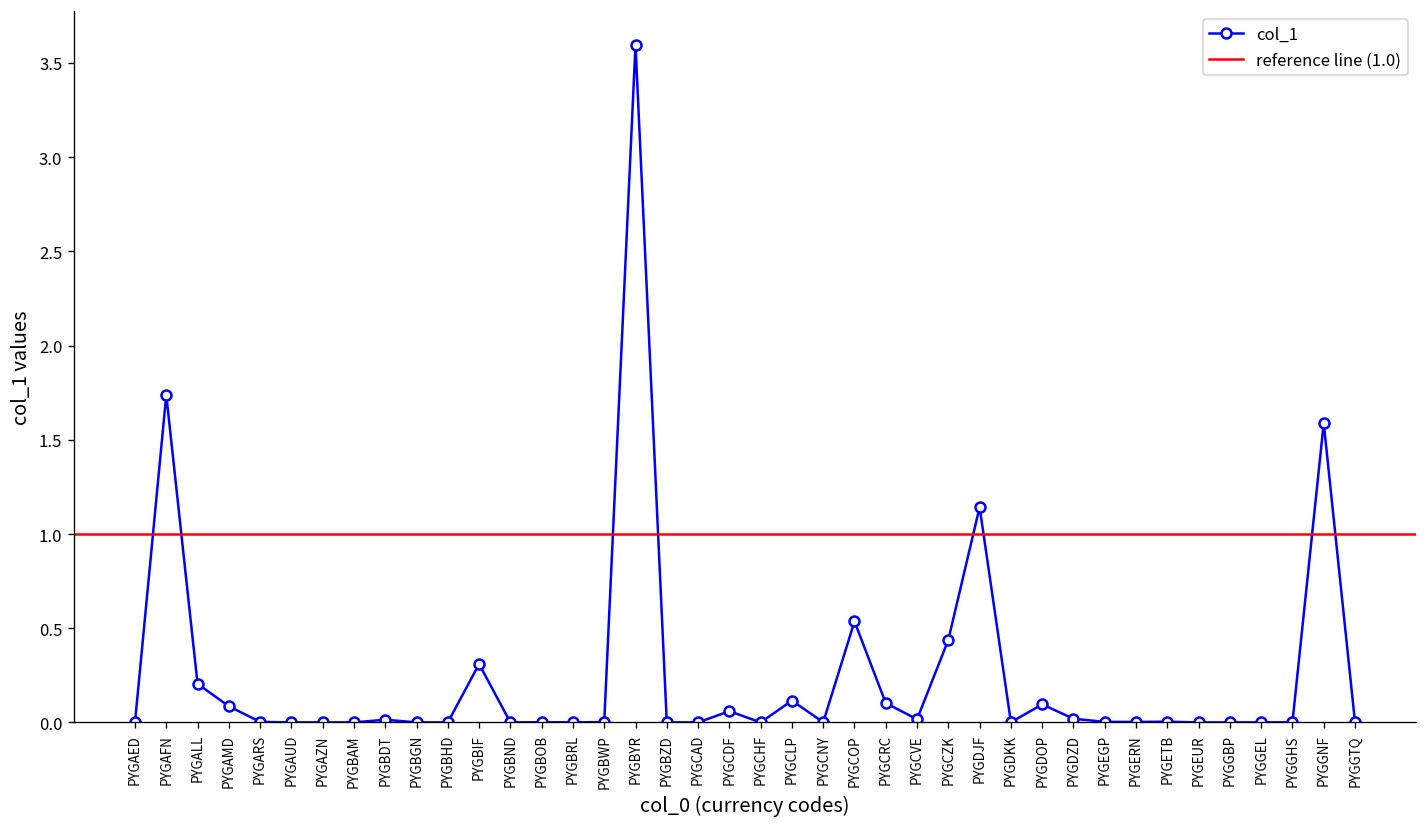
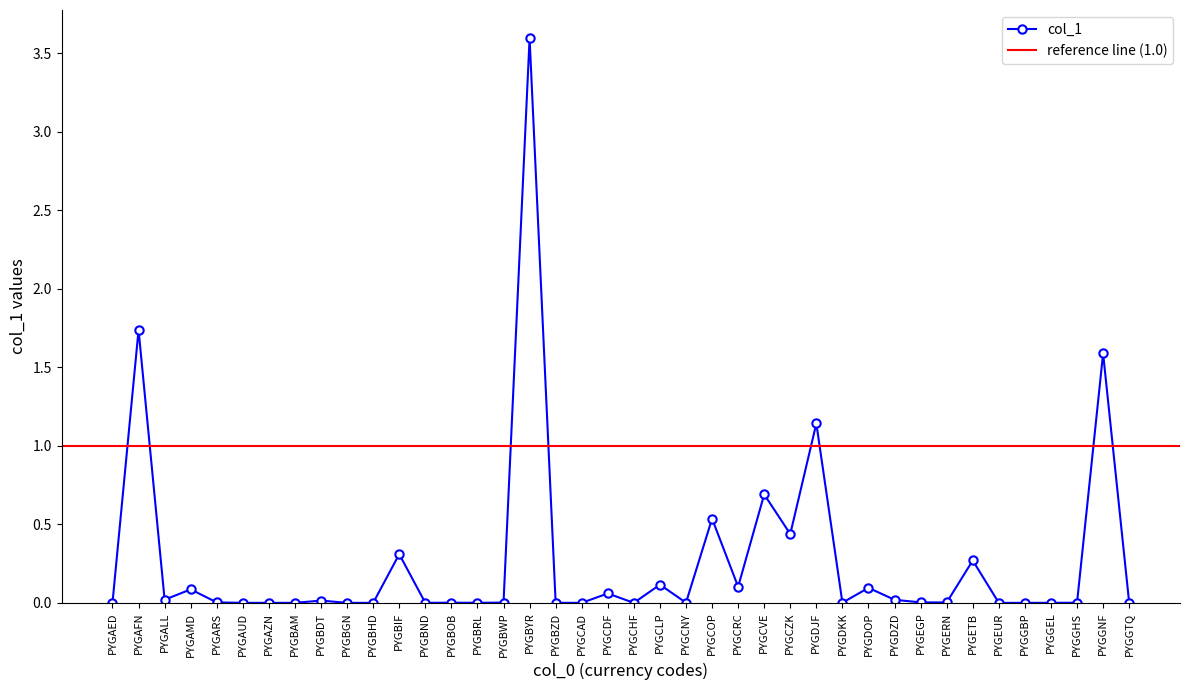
  {
    "PYGAED": 0.00,
    "PYGAFN": 1.74,
-   "PYGALL": 0.21,
+   "PYGALL": 0.02,
    "PYGAMD": 0.09,
    "PYGARS": 0.00,
    "PYGAUD": 0.00,
    "PYGAZN": 0.00,
    "PYGBAM": 0.00,
    "PYGBDT": 0.01,
    "PYGBGN": 0.00,
    "PYGBHD": 0.00,
    "PYGBIF": 0.31,
    "PYGBND": 0.00,
    "PYGBOB": 0.00,
    "PYGBRL": 0.00,
    "PYGBWP": 0.00,
    "PYGBYR": 3.60,
    "PYGBZD": 0.00,
    "PYGCAD": 0.00,
    "PYGCDF": 0.06,
    "PYGCHF": 0.00,
    "PYGCLP": 0.12,
    "PYGCNY": 0.00,
    "PYGCOP": 0.54,
    "PYGCRC": 0.10,
-   "PYGCVE": 0.02,
+   "PYGCVE": 0.69,
    "PYGCZK": 0.44,
    "PYGDJF": 1.14,
    "PYGDKK": 0.00,
    "PYGDOP": 0.10,
    "PYGDZD": 0.02,
    "PYGEGP": 0.00,
    "PYGERN": 0.00,
-   "PYGETB": 0.00,
+   "PYGETB": 0.27,
    "PYGEUR": 0.00,
    "PYGGBP": 0.00,
    "PYGGEL": 0.00,
    "PYGGHS": 0.00,
    "PYGGNF": 1.59,
    "PYGGTQ": 0.00
  }
